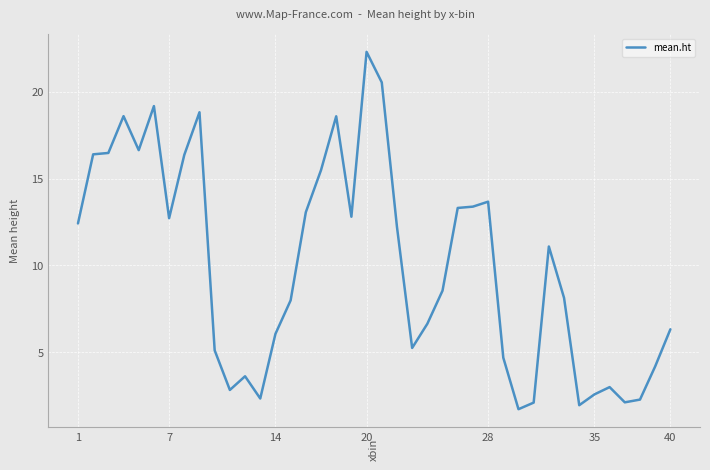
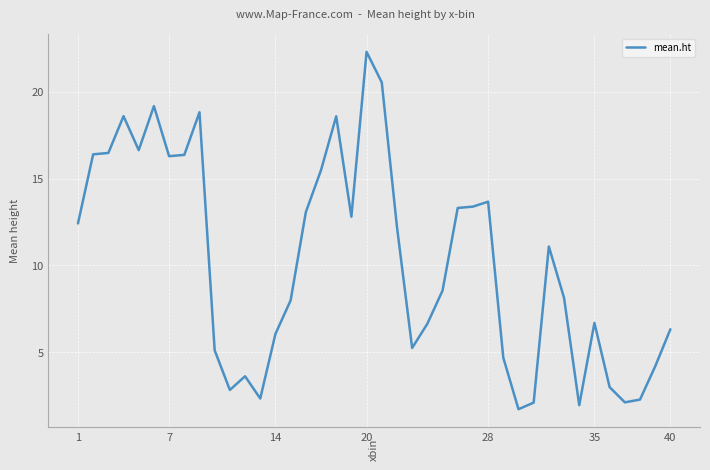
  {
    "1": 12.4,
-   "7": 12.7,
+   "7": 16.3,
    "14": 6.1,
    "20": 22.3,
    "28": 13.7,
-   "35": 2.6,
+   "35": 6.7,
    "40": 6.3
  }
